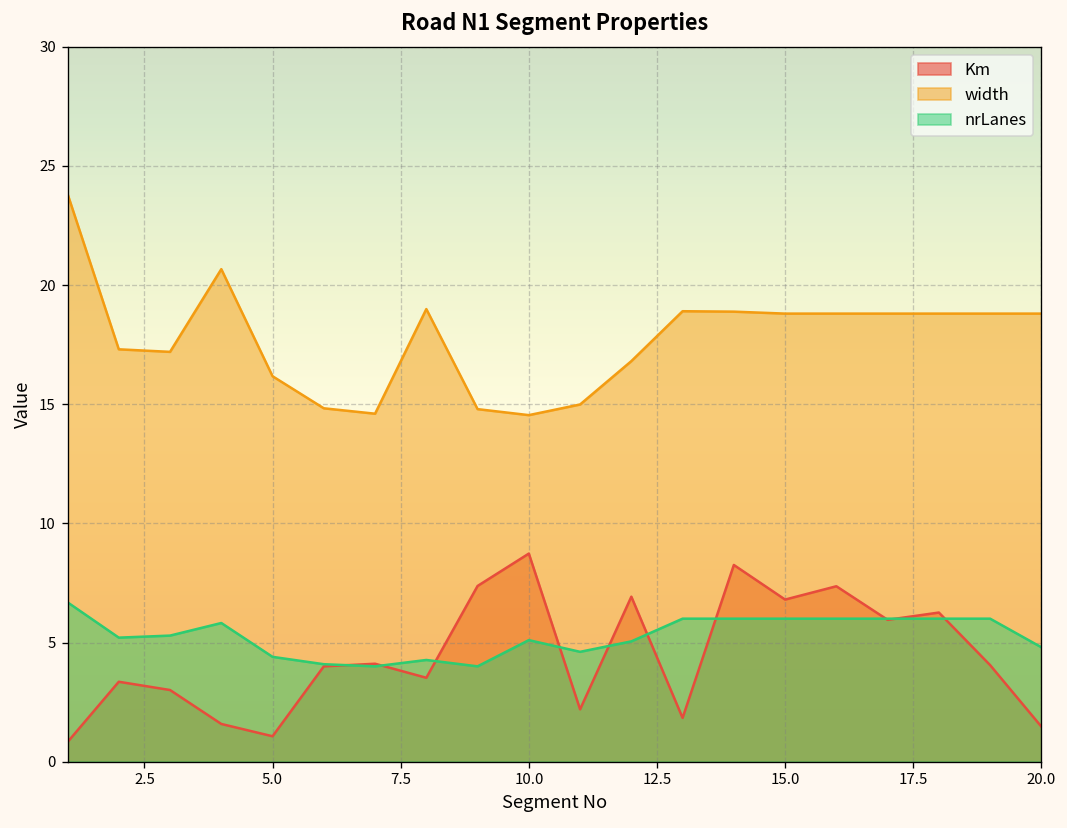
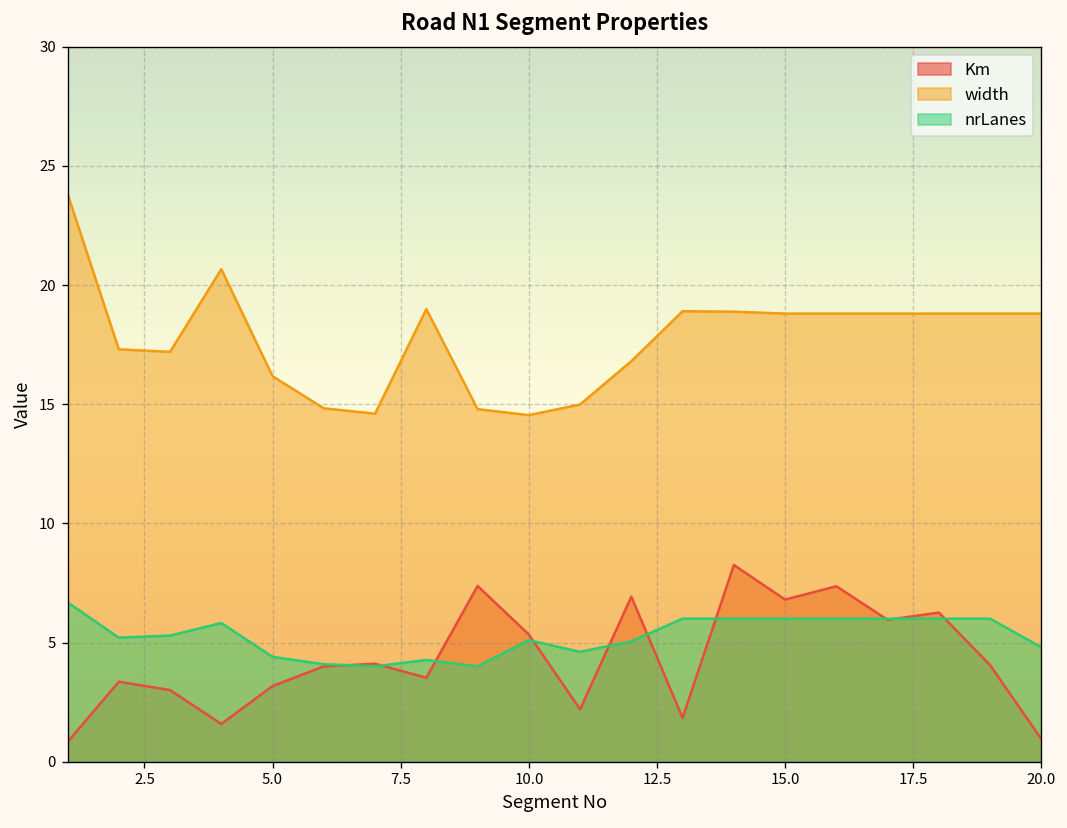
  {
    "Km": {
-     "5.0": 1.1,
-     "10.0": 8.7,
+     "5.0": 3.2,
+     "10.0": 5.3,
      "15.0": 6.8,
-     "20.0": 1.5
+     "20.0": 0.9
    },
    "width": {
      "5.0": 16.2,
      "10.0": 14.5,
      "15.0": 18.8,
      "20.0": 18.8
    },
    "nrLanes": {
      "5.0": 4.4,
      "10.0": 5.1,
      "15.0": 6.0,
      "20.0": 4.8
    }
  }
